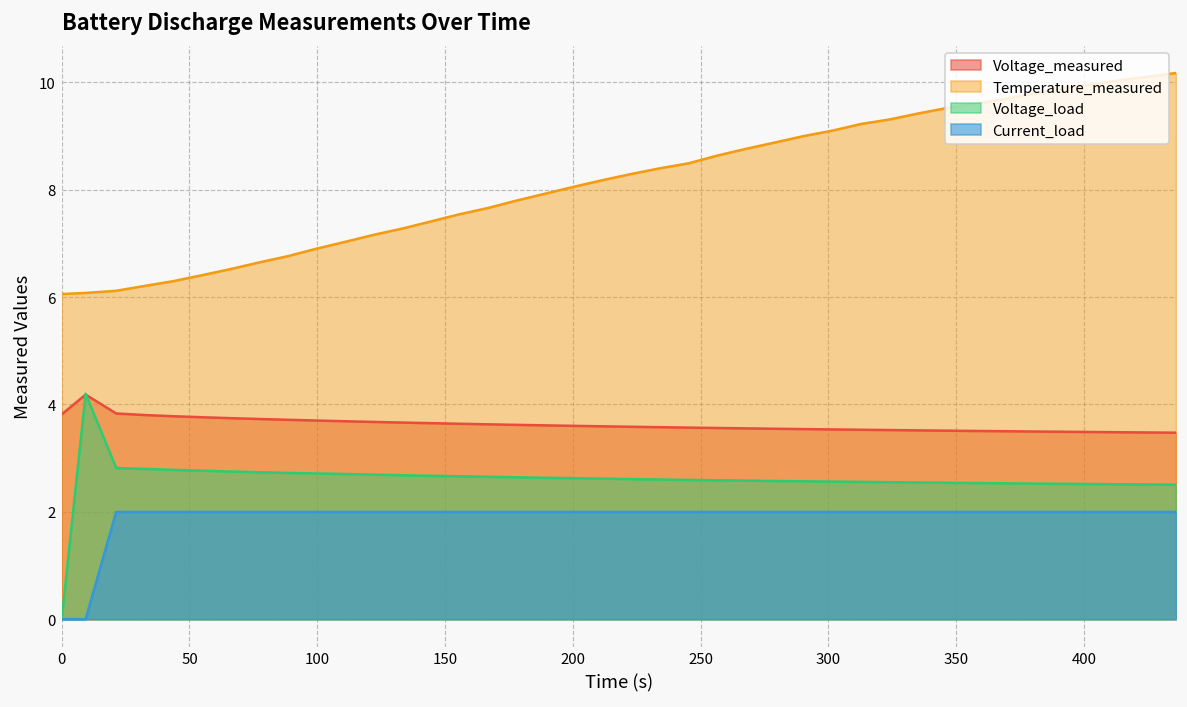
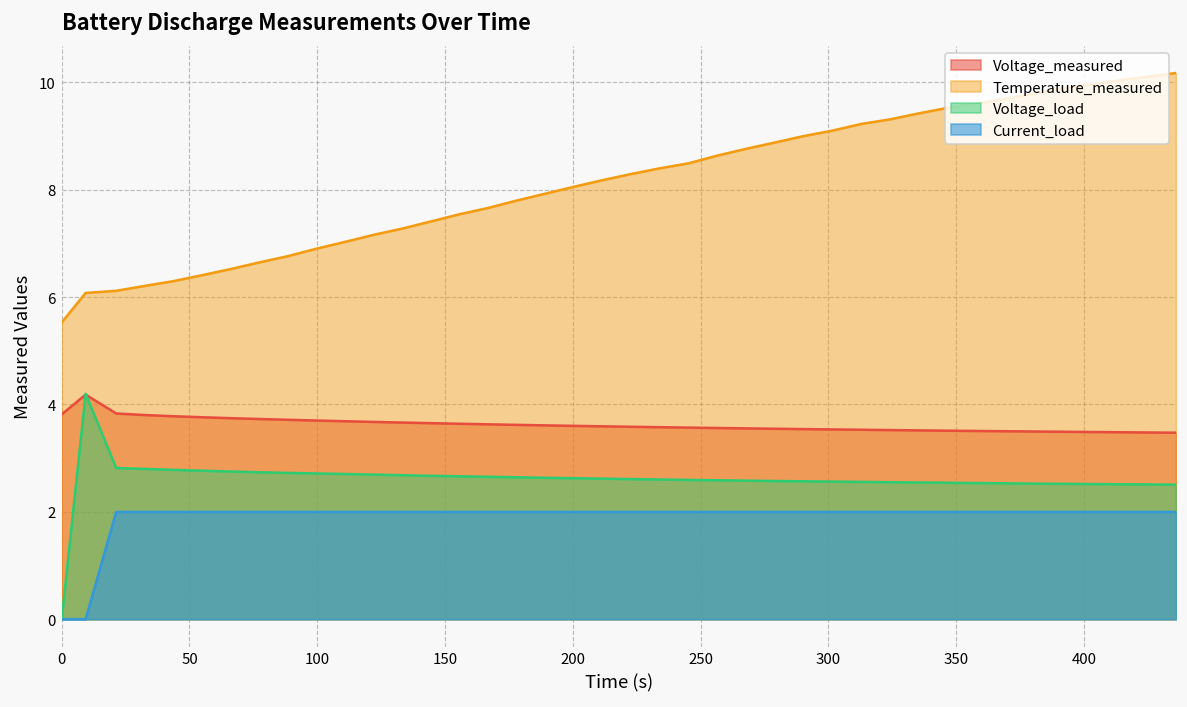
  {
    "Voltage_measured": {
      "0": 3.8
    },
    "Temperature_measured": {
-     "0": 6.1
+     "0": 5.5
    }
  }
